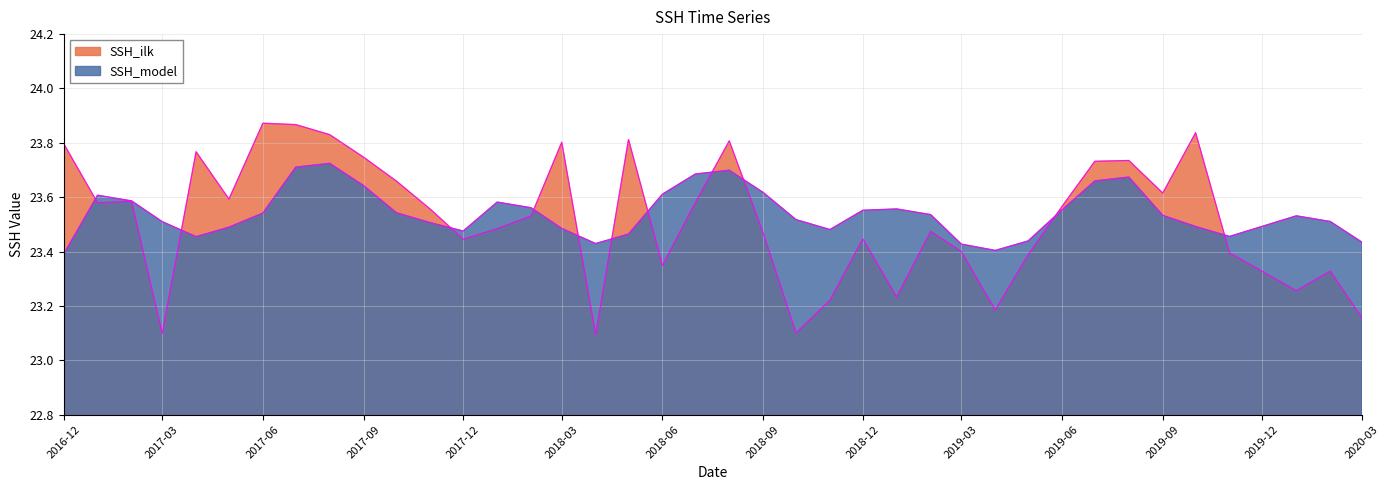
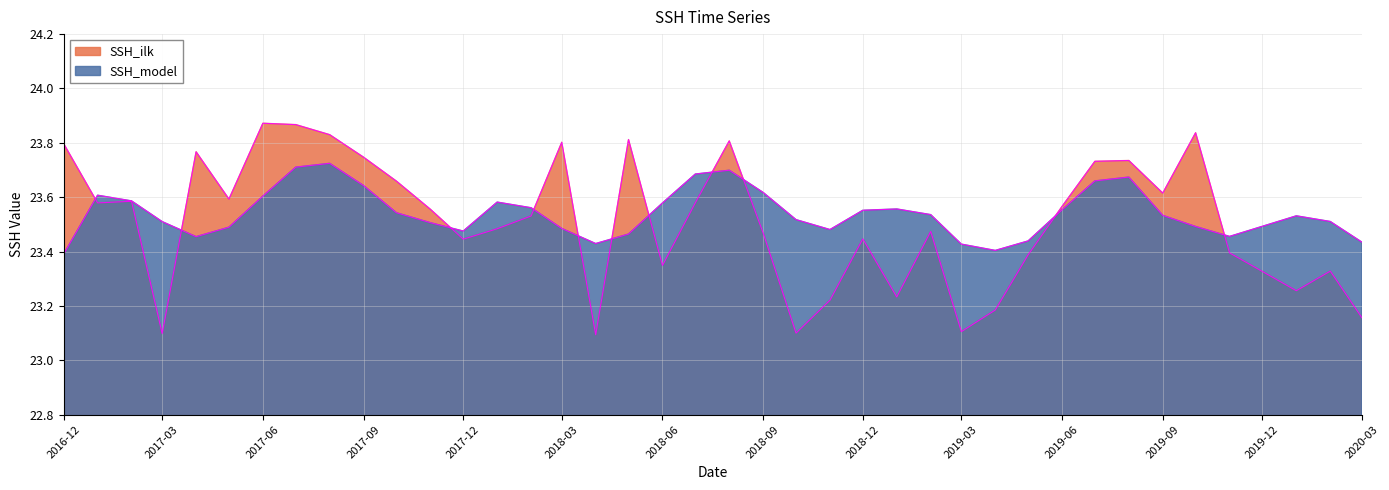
  {
    "SSH_ilk": {
      "2016-12": 23.80,
      "2017-03": 23.10,
      "2017-06": 23.87,
      "2017-09": 23.75,
      "2017-12": 23.45,
      "2018-03": 23.80,
      "2018-06": 23.35,
      "2018-09": 23.47,
      "2018-12": 23.45,
-     "2019-03": 23.40,
+     "2019-03": 23.11,
      "2019-06": 23.57,
      "2019-09": 23.61,
      "2020-03": 23.16
    },
    "SSH_model": {
      "2016-12": 23.39,
      "2017-03": 23.51,
-     "2017-06": 23.54,
+     "2017-06": 23.60,
      "2017-09": 23.64,
      "2017-12": 23.48,
      "2018-03": 23.48,
-     "2018-06": 23.61,
+     "2018-06": 23.58,
      "2018-09": 23.62,
      "2018-12": 23.55,
      "2019-03": 23.43,
      "2019-06": 23.55,
      "2019-09": 23.53,
      "2020-03": 23.43
    }
  }
